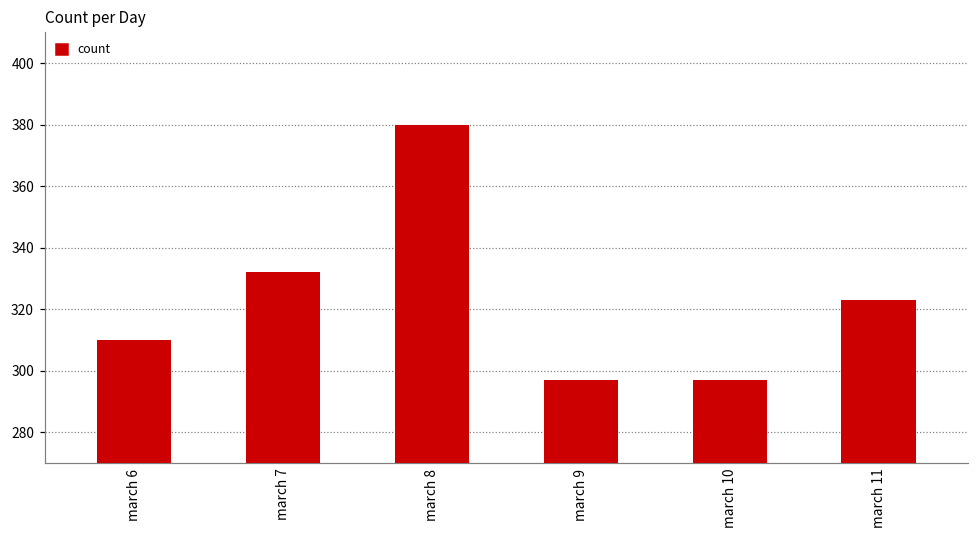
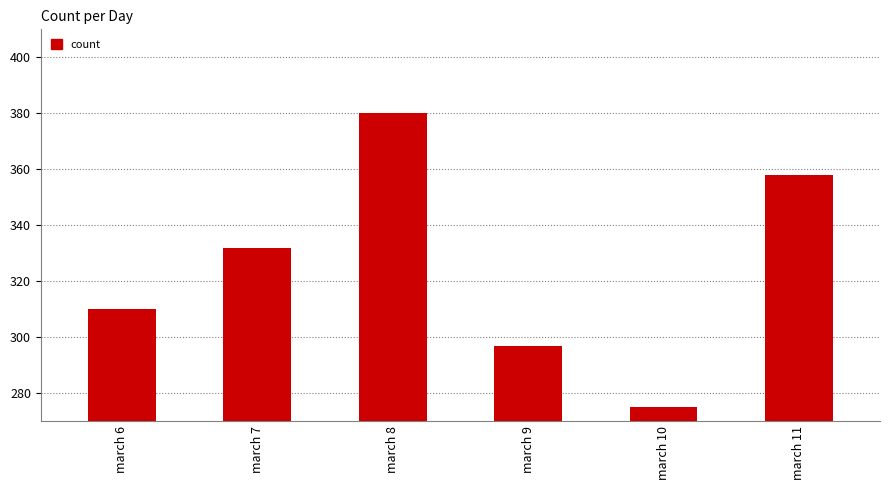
  {
    "march 6": 310,
    "march 7": 332,
    "march 8": 380,
    "march 9": 297,
-   "march 10": 297,
-   "march 11": 323
+   "march 10": 275,
+   "march 11": 358
  }
